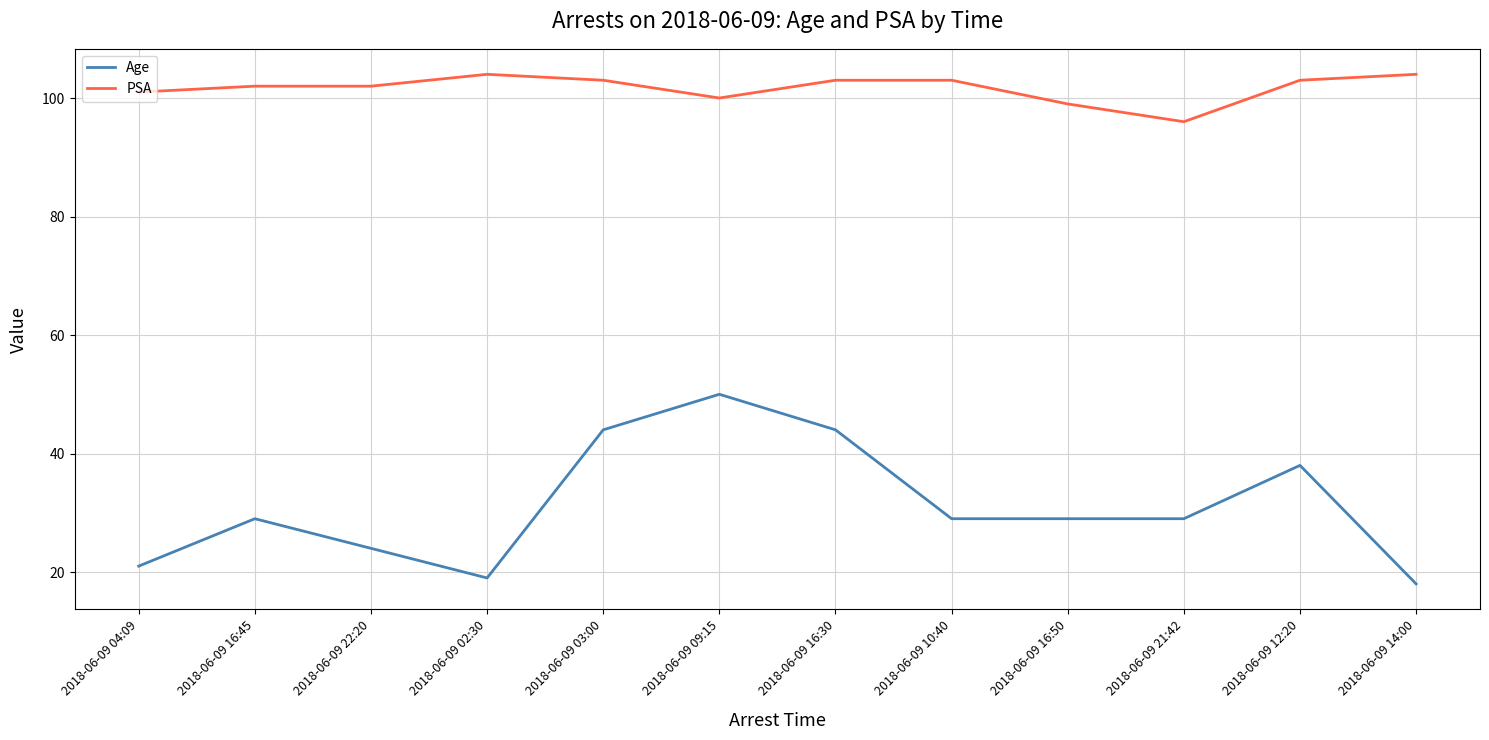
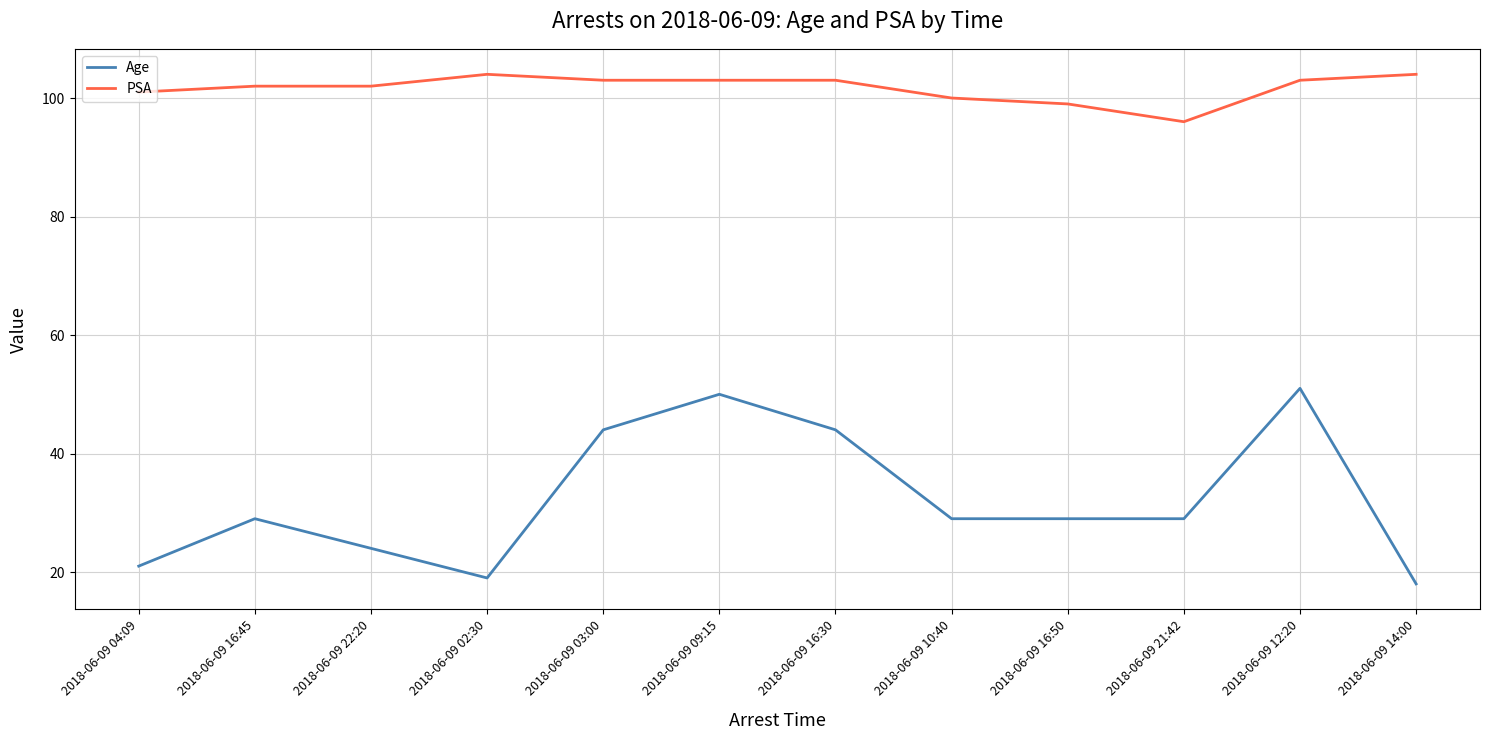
  {
    "Age": {
      "2018-06-09 04:09": 21,
      "2018-06-09 16:45": 29,
      "2018-06-09 22:20": 24,
      "2018-06-09 02:30": 19,
      "2018-06-09 03:00": 44,
      "2018-06-09 09:15": 50,
      "2018-06-09 16:30": 44,
      "2018-06-09 10:40": 29,
      "2018-06-09 16:50": 29,
      "2018-06-09 21:42": 29,
-     "2018-06-09 12:20": 38,
+     "2018-06-09 12:20": 51,
      "2018-06-09 14:00": 18
    },
    "PSA": {
      "2018-06-09 16:45": 102,
      "2018-06-09 22:20": 102,
      "2018-06-09 02:30": 104,
      "2018-06-09 03:00": 103,
-     "2018-06-09 09:15": 100,
+     "2018-06-09 09:15": 103,
      "2018-06-09 16:30": 103,
-     "2018-06-09 10:40": 103,
+     "2018-06-09 10:40": 100,
      "2018-06-09 16:50": 99,
      "2018-06-09 21:42": 96,
      "2018-06-09 12:20": 103,
      "2018-06-09 14:00": 104
    }
  }
